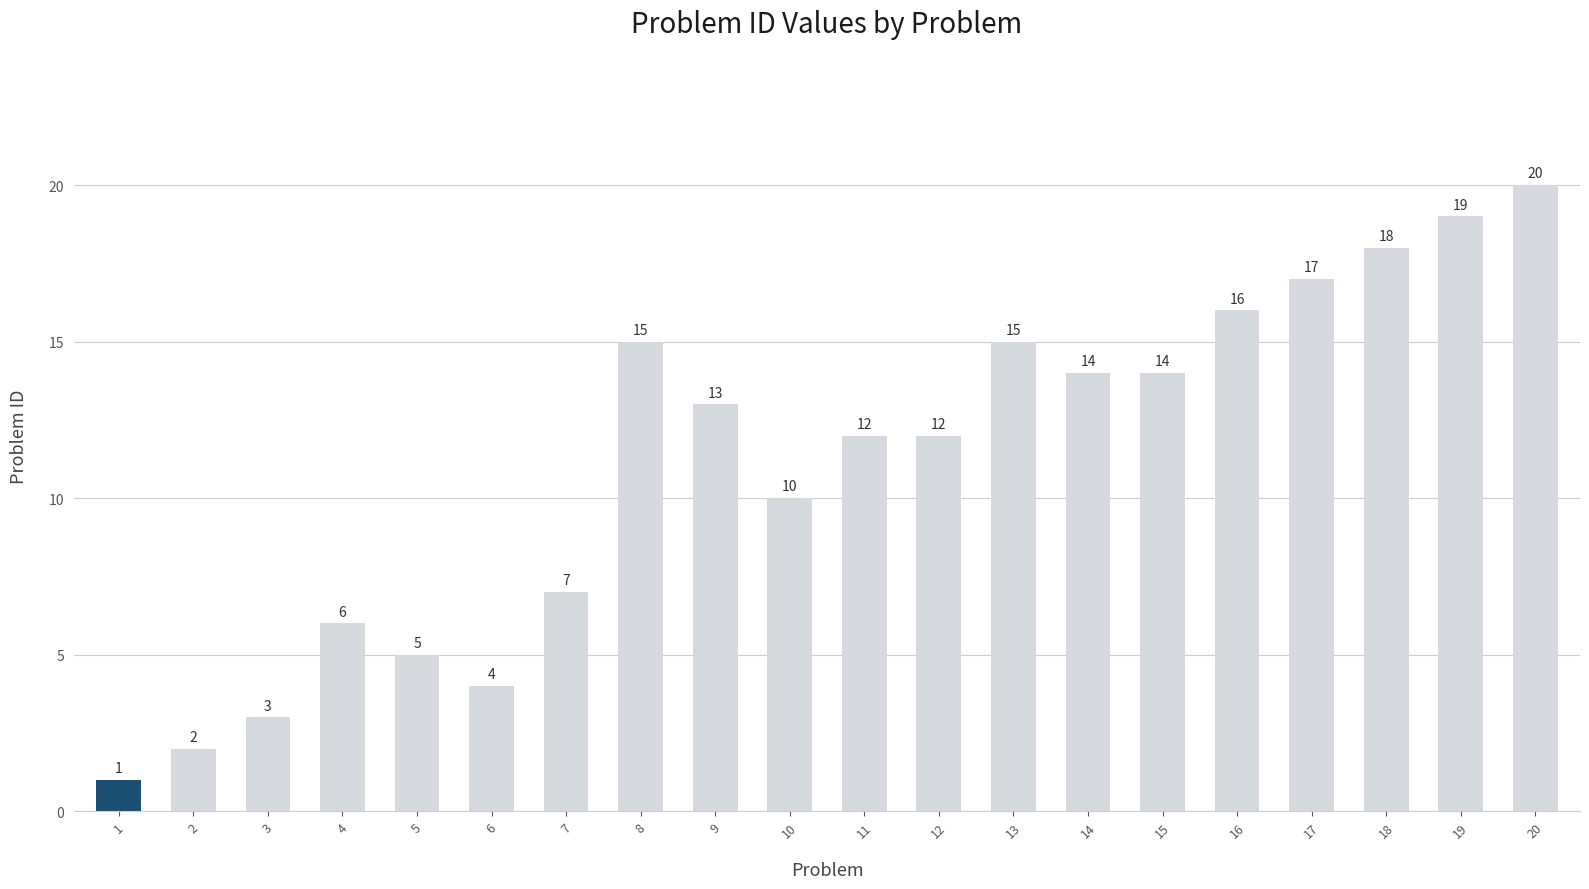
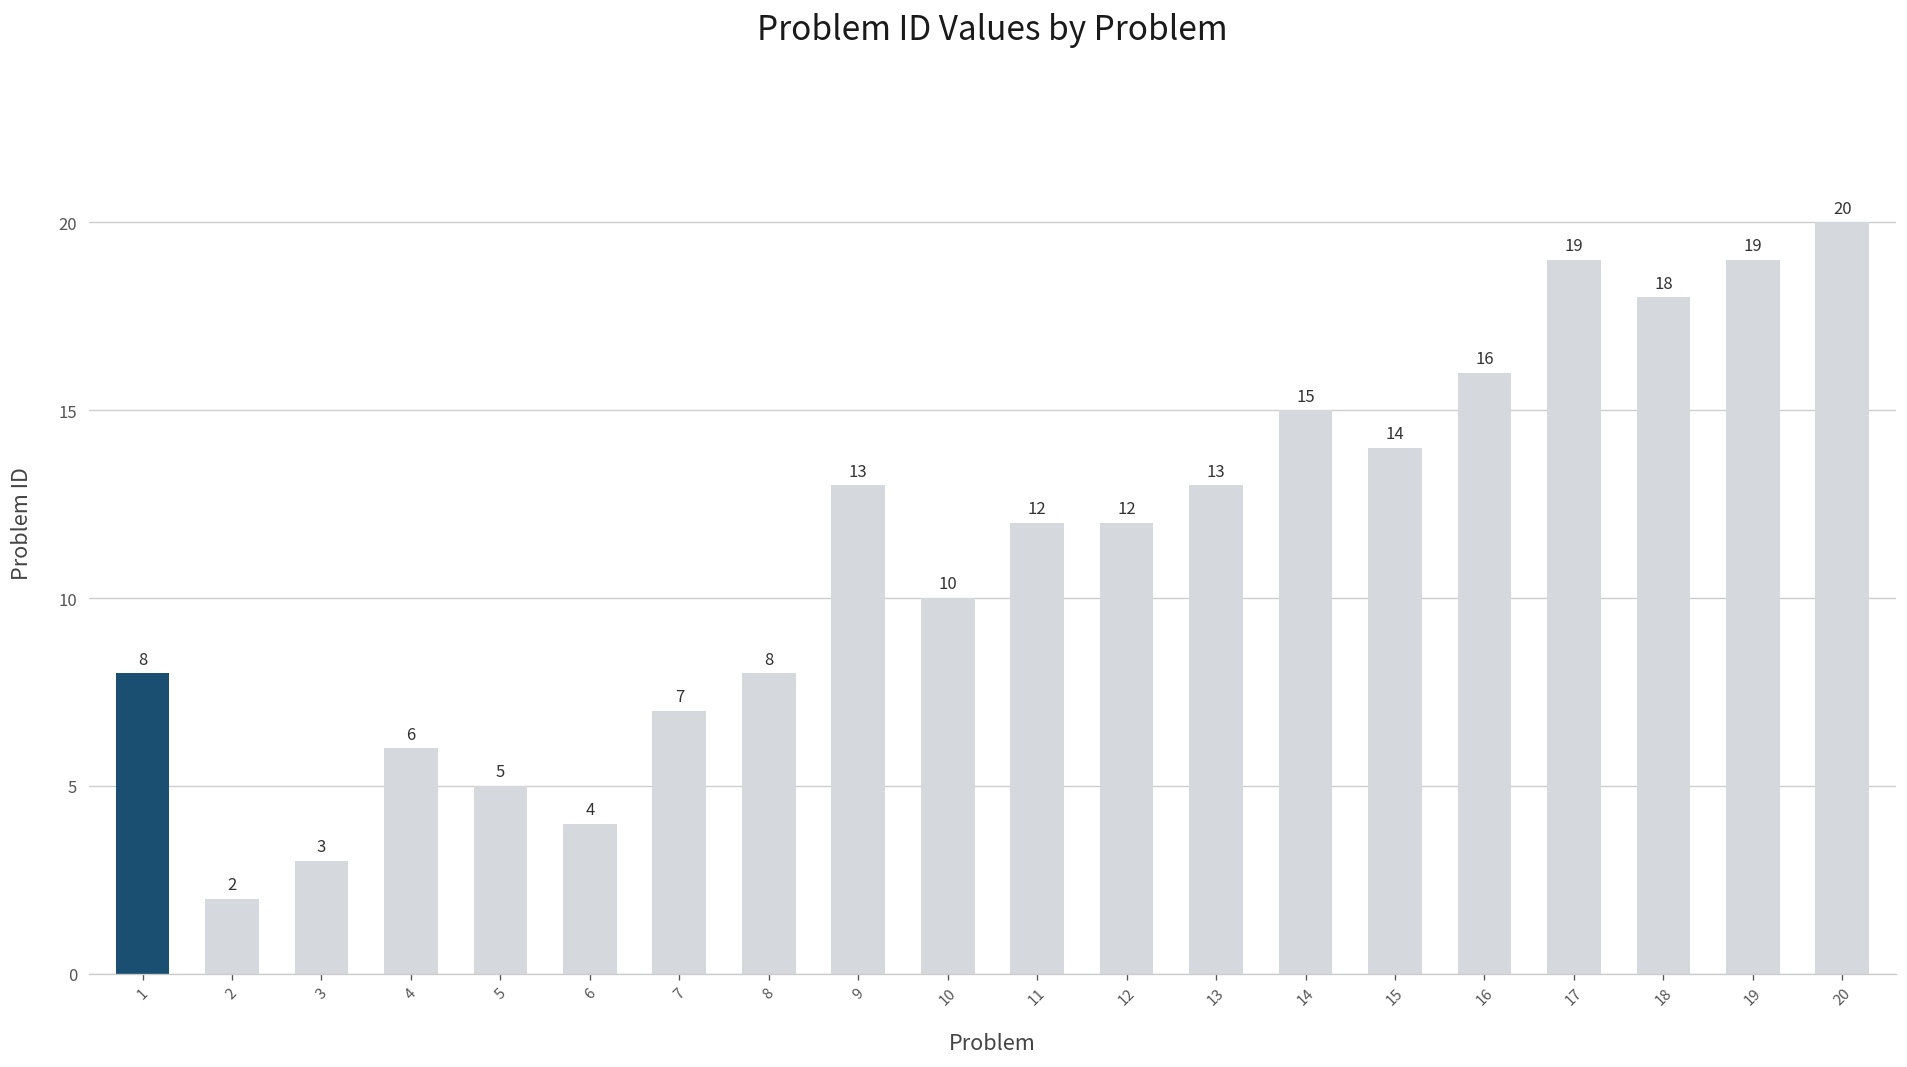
  {
-   "1": 1,
+   "1": 8,
    "2": 2,
    "3": 3,
    "4": 6,
    "5": 5,
    "6": 4,
    "7": 7,
-   "8": 15,
+   "8": 8,
    "9": 13,
    "10": 10,
    "11": 12,
    "12": 12,
-   "13": 15,
-   "14": 14,
+   "13": 13,
+   "14": 15,
    "15": 14,
    "16": 16,
-   "17": 17,
+   "17": 19,
    "18": 18,
    "19": 19,
    "20": 20
  }
